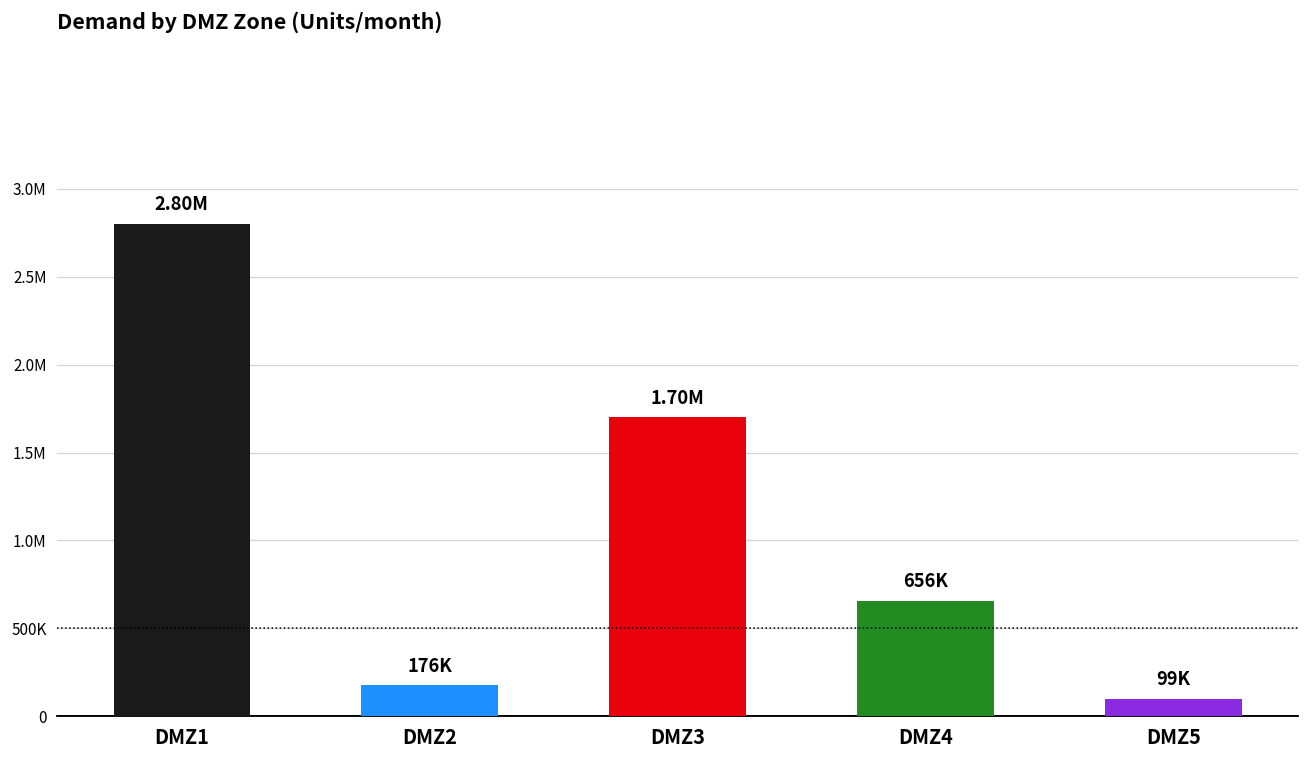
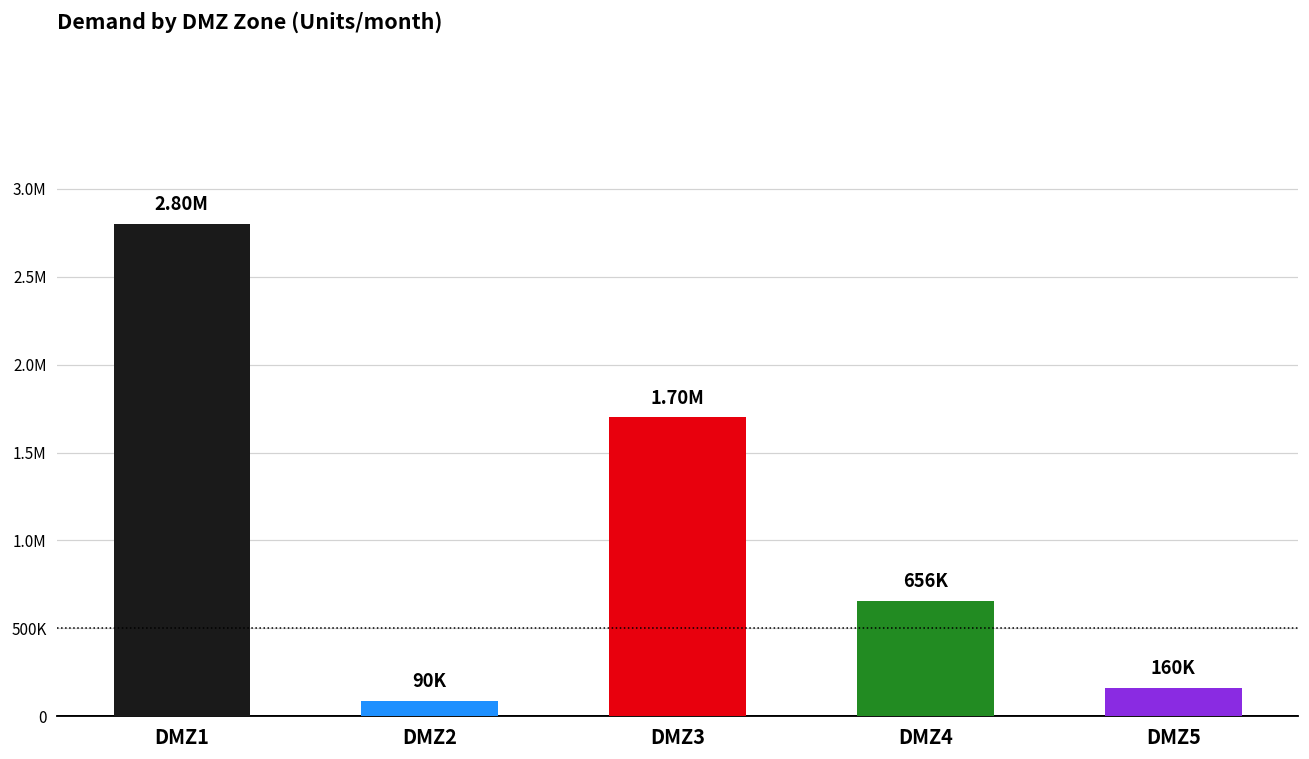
  {
    "DMZ1": "2.80M",
-   "DMZ2": "176K",
+   "DMZ2": "90K",
    "DMZ3": "1.70M",
-   "DMZ5": "99K"
+   "DMZ5": "160K"
  }
